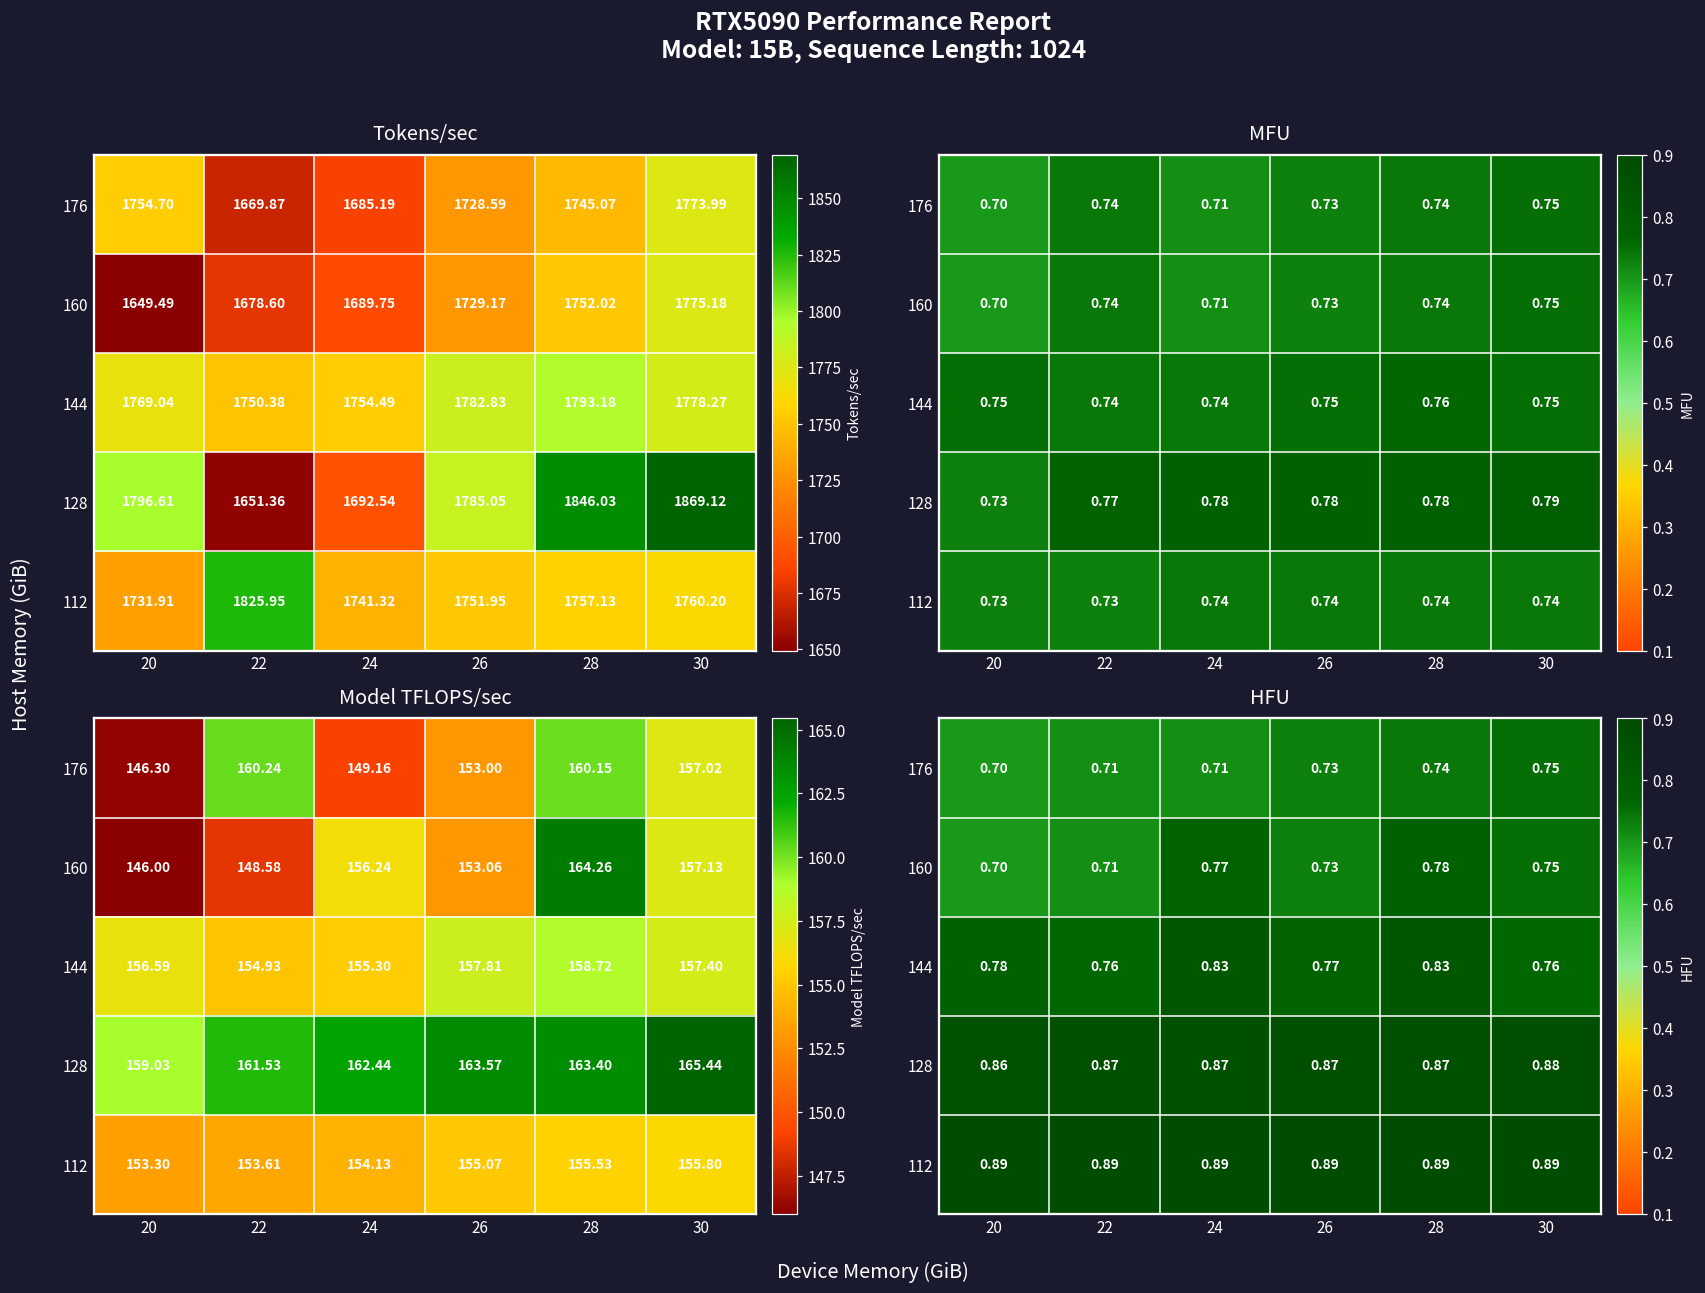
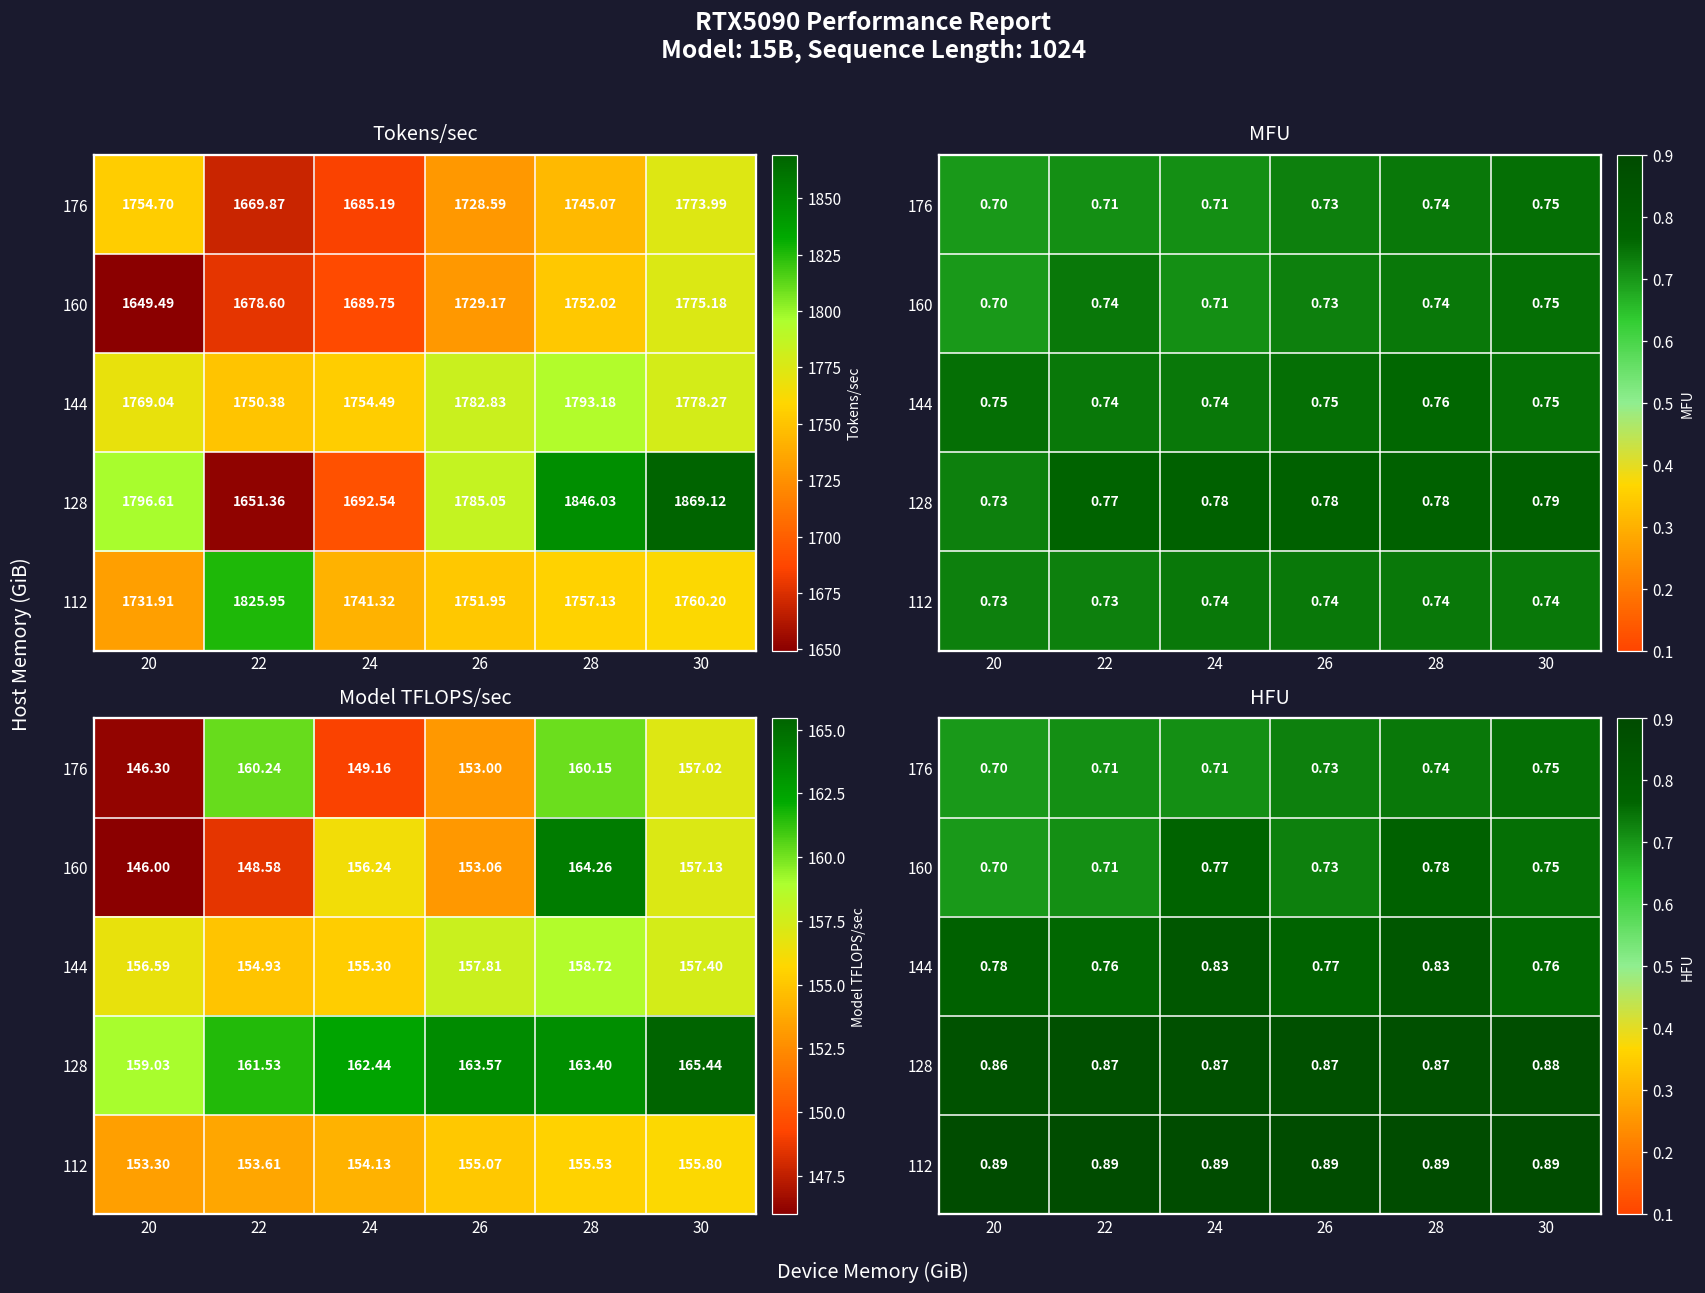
  {
    "Tokens/sec": {
      "176": {
        "20": 1754.70,
        "22": 1669.87,
        "24": 1685.19,
        "26": 1728.59,
        "28": 1745.07,
        "30": 1773.99
      },
      "160": {
        "20": 1649.49,
        "22": 1678.60,
        "24": 1689.75,
        "26": 1729.17,
        "28": 1752.02,
        "30": 1775.18
      },
      "144": {
        "20": 1769.04,
        "22": 1750.38,
        "24": 1754.49,
        "26": 1782.83,
        "28": 1793.18,
        "30": 1778.27
      },
      "128": {
        "20": 1796.61,
        "22": 1651.36,
        "24": 1692.54,
        "26": 1785.05,
        "28": 1846.03,
        "30": 1869.12
      },
      "112": {
        "20": 1731.91,
        "22": 1825.95,
        "24": 1741.32,
        "26": 1751.95,
        "28": 1757.13,
        "30": 1760.20
      }
    },
    "MFU": {
      "176": {
        "20": 0.70,
-       "22": 0.74,
+       "22": 0.71,
        "24": 0.71,
        "26": 0.73,
        "28": 0.74,
        "30": 0.75
      },
      "160": {
        "20": 0.70,
        "22": 0.74,
        "24": 0.71,
        "26": 0.73,
        "28": 0.74,
        "30": 0.75
      },
      "144": {
        "20": 0.75,
        "22": 0.74,
        "24": 0.74,
        "26": 0.75,
        "28": 0.76,
        "30": 0.75
      },
      "128": {
        "20": 0.73,
        "22": 0.77,
        "24": 0.78,
        "26": 0.78,
        "28": 0.78,
        "30": 0.79
      },
      "112": {
        "20": 0.73,
        "22": 0.73,
        "24": 0.74,
        "26": 0.74,
        "28": 0.74,
        "30": 0.74
      }
    },
    "Model TFLOPS/sec": {
      "176": {
        "20": 146.30,
        "22": 160.24,
        "24": 149.16,
        "26": 153.00,
        "28": 160.15,
        "30": 157.02
      },
      "160": {
        "20": 146.00,
        "22": 148.58,
        "24": 156.24,
        "26": 153.06,
        "28": 164.26,
        "30": 157.13
      },
      "144": {
        "20": 156.59,
        "22": 154.93,
        "24": 155.30,
        "26": 157.81,
        "28": 158.72,
        "30": 157.40
      },
      "128": {
        "20": 159.03,
        "22": 161.53,
        "24": 162.44,
        "26": 163.57,
        "28": 163.40,
        "30": 165.44
      },
      "112": {
        "20": 153.30,
        "22": 153.61,
        "24": 154.13,
        "26": 155.07,
        "28": 155.53,
        "30": 155.80
      }
    },
    "HFU": {
      "176": {
        "20": 0.70,
        "22": 0.71,
        "24": 0.71,
        "26": 0.73,
        "28": 0.74,
        "30": 0.75
      },
      "160": {
        "20": 0.70,
        "22": 0.71,
        "24": 0.77,
        "26": 0.73,
        "28": 0.78,
        "30": 0.75
      },
      "144": {
        "20": 0.78,
        "22": 0.76,
        "24": 0.83,
        "26": 0.77,
        "28": 0.83,
        "30": 0.76
      },
      "128": {
        "20": 0.86,
        "22": 0.87,
        "24": 0.87,
        "26": 0.87,
        "28": 0.87,
        "30": 0.88
      },
      "112": {
        "20": 0.89,
        "22": 0.89,
        "24": 0.89,
        "26": 0.89,
        "28": 0.89,
        "30": 0.89
      }
    }
  }
